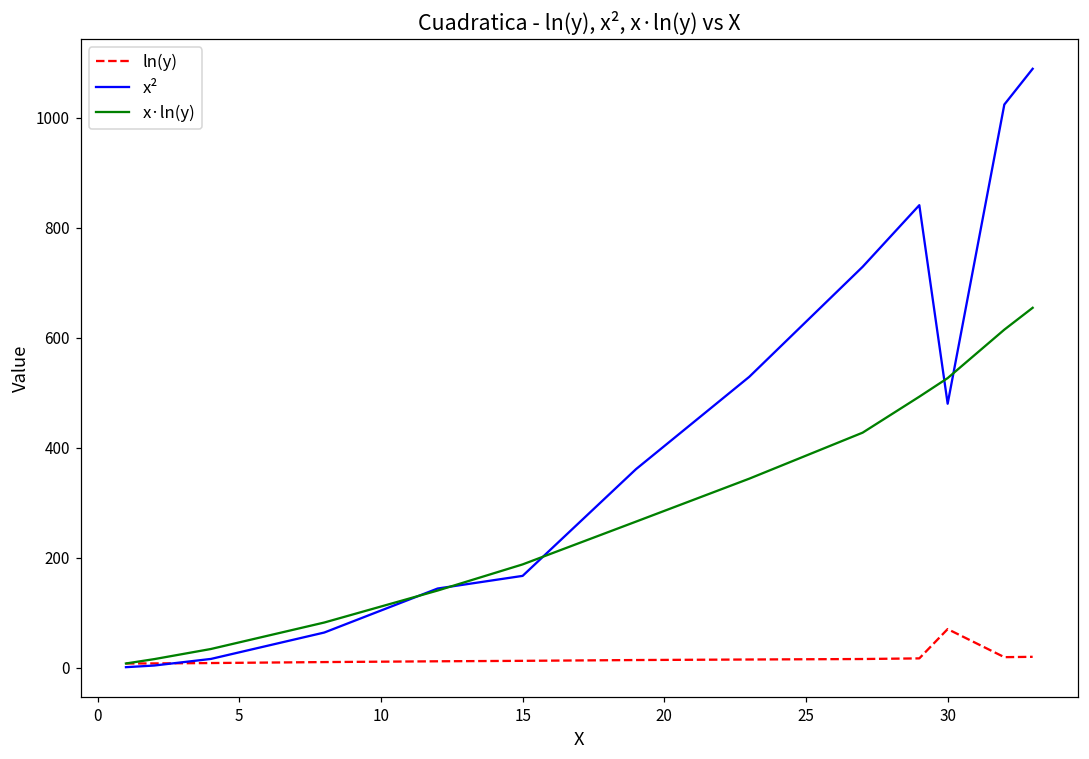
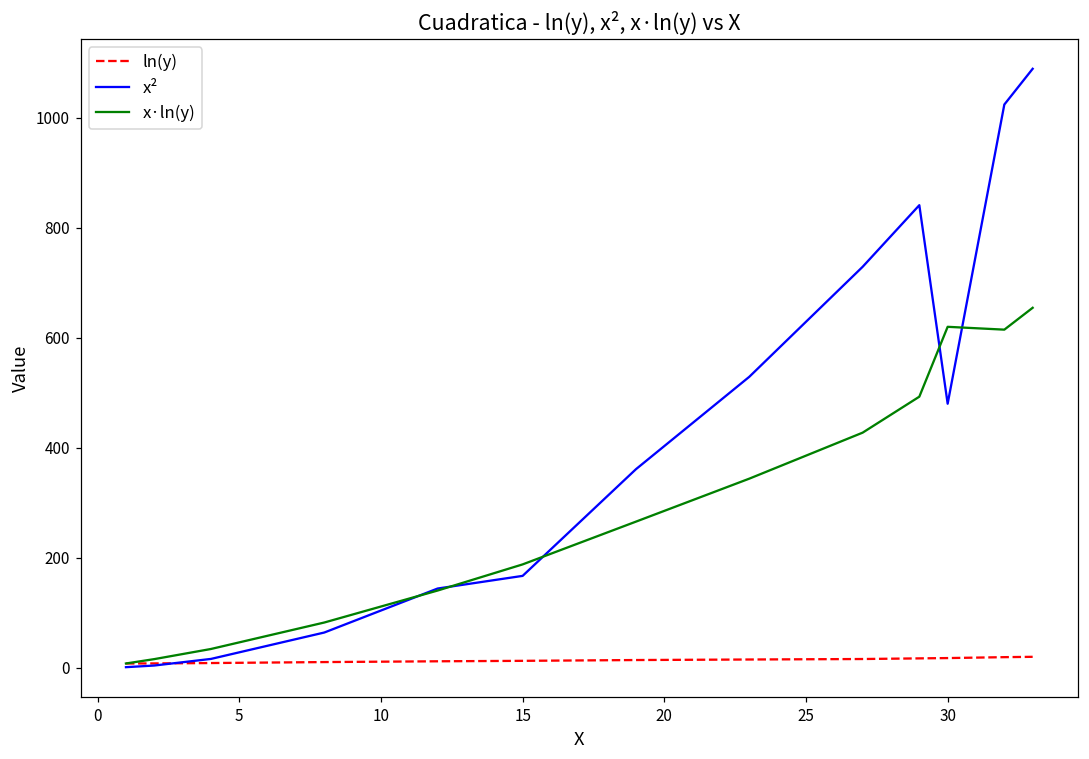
  {
    "ln(y)": {
      "15": 10,
-     "30": 70
+     "30": 20
    },
    "x²": {
      "15": 170,
      "30": 480
    },
    "x·ln(y)": {
      "15": 190,
-     "30": 530
+     "30": 620
    }
  }
